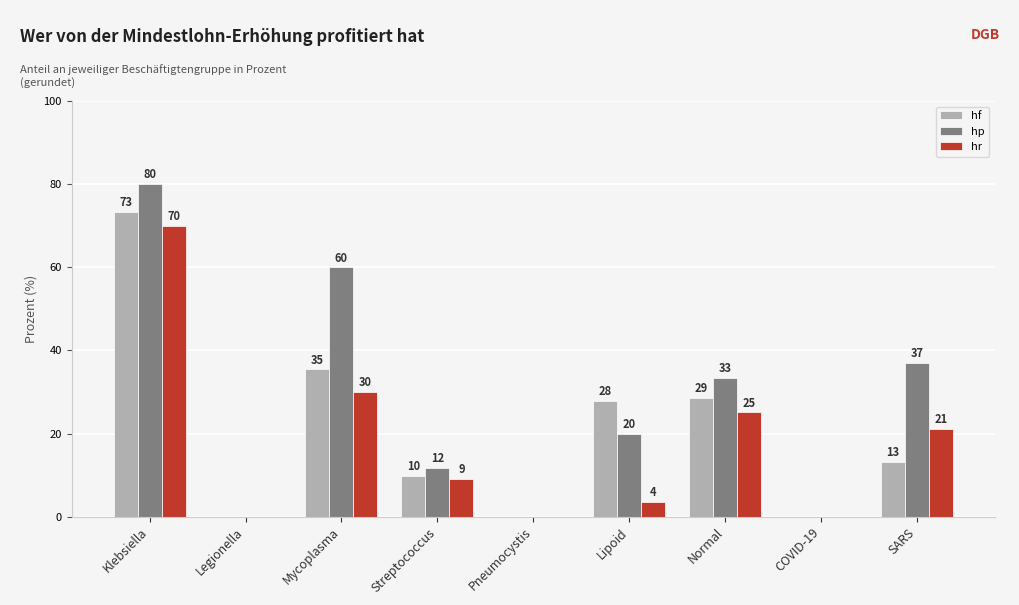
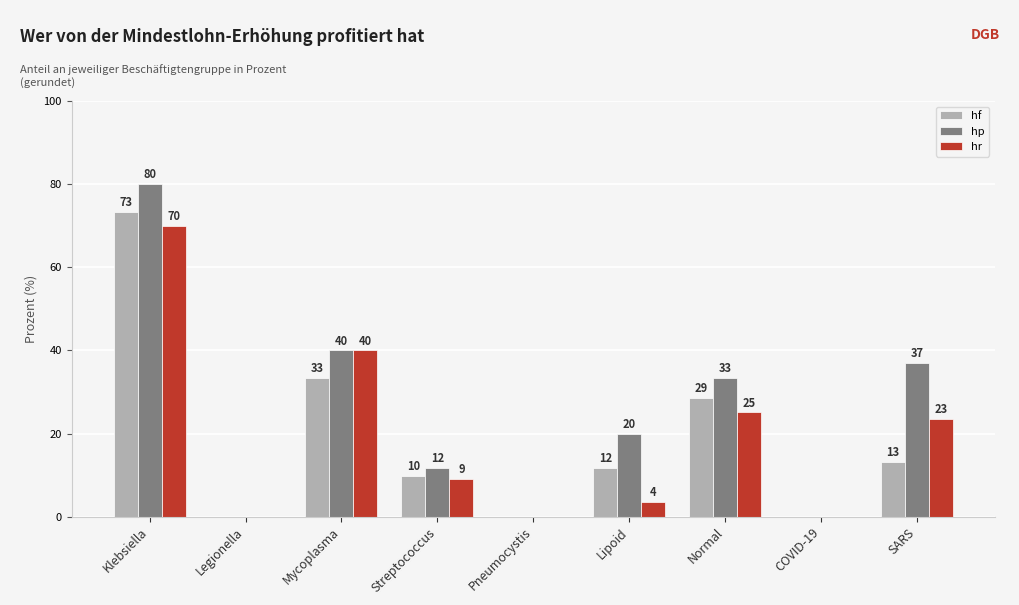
  {
    "hf": {
      "Klebsiella": 73,
-     "Mycoplasma": 35,
+     "Mycoplasma": 33,
      "Streptococcus": 10,
-     "Lipoid": 28,
+     "Lipoid": 12,
      "Normal": 29,
      "SARS": 13
    },
    "hp": {
      "Klebsiella": 80,
-     "Mycoplasma": 60,
+     "Mycoplasma": 40,
      "Streptococcus": 12,
      "Lipoid": 20,
      "Normal": 33,
      "SARS": 37
    },
    "hr": {
      "Klebsiella": 70,
-     "Mycoplasma": 30,
+     "Mycoplasma": 40,
      "Streptococcus": 9,
      "Lipoid": 4,
      "Normal": 25,
-     "SARS": 21
+     "SARS": 23
    }
  }
